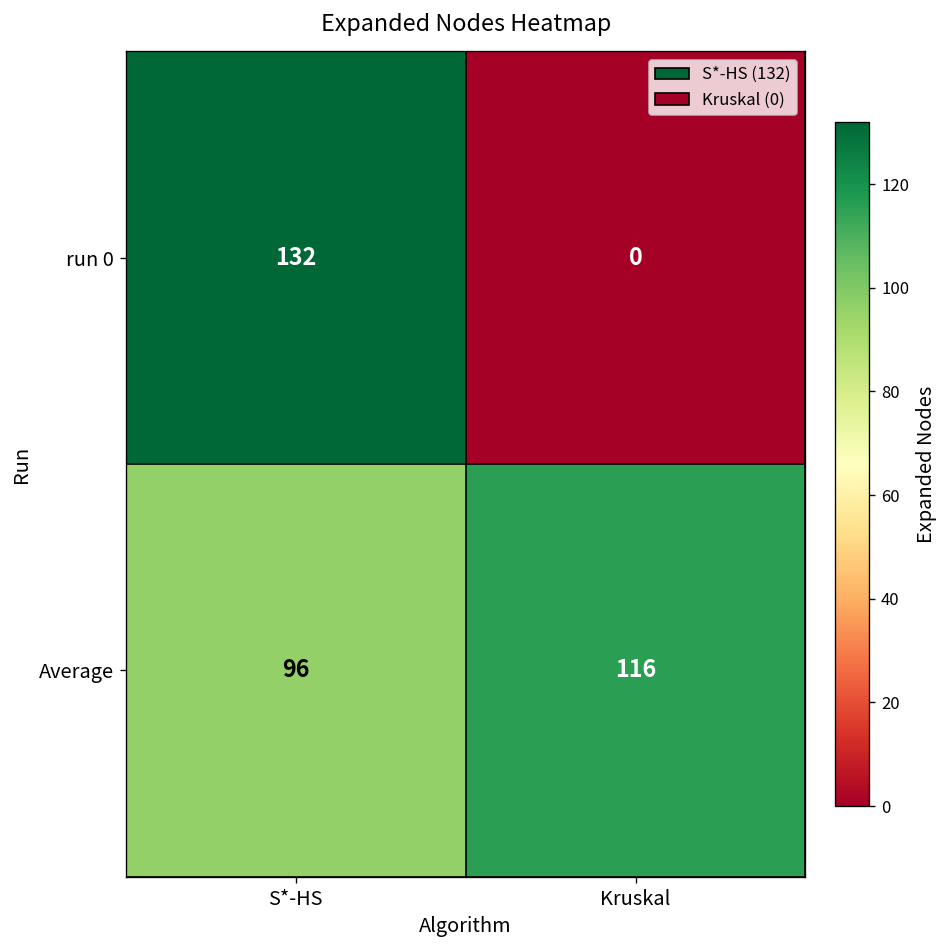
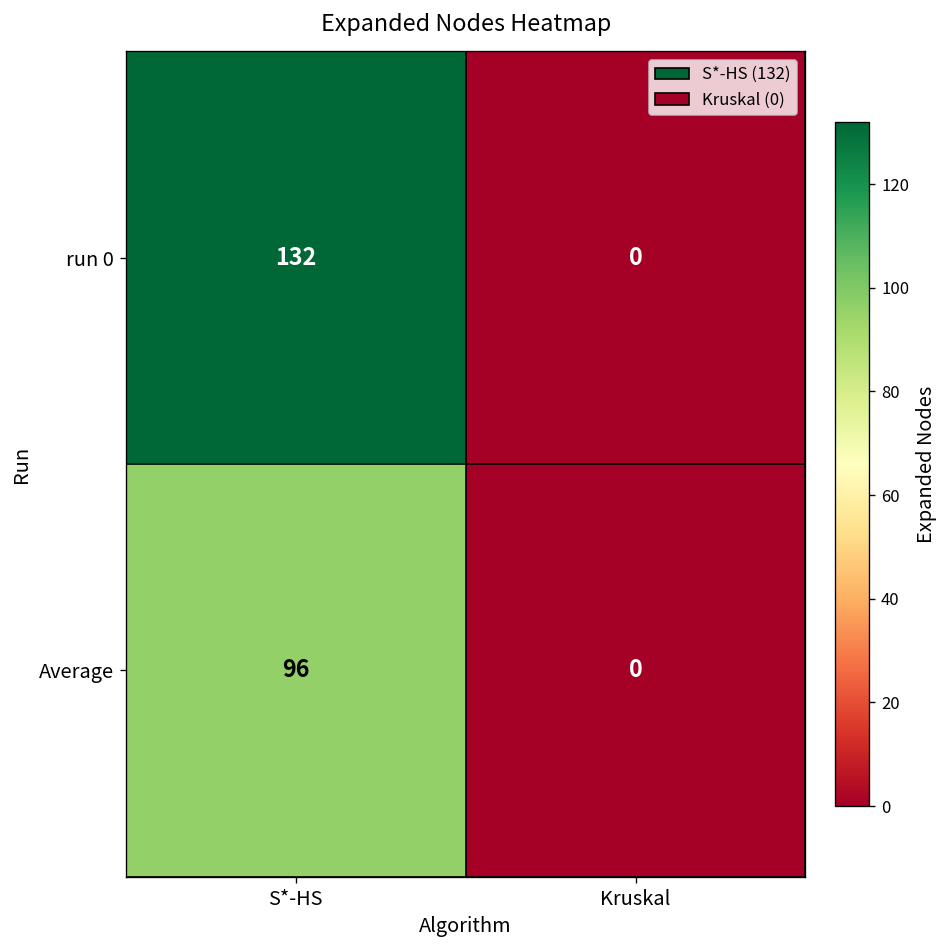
  {
    "run 0": {
      "S*-HS": 132,
      "Kruskal": 0
    },
    "Average": {
      "S*-HS": 96,
-     "Kruskal": 116
+     "Kruskal": 0
    }
  }
